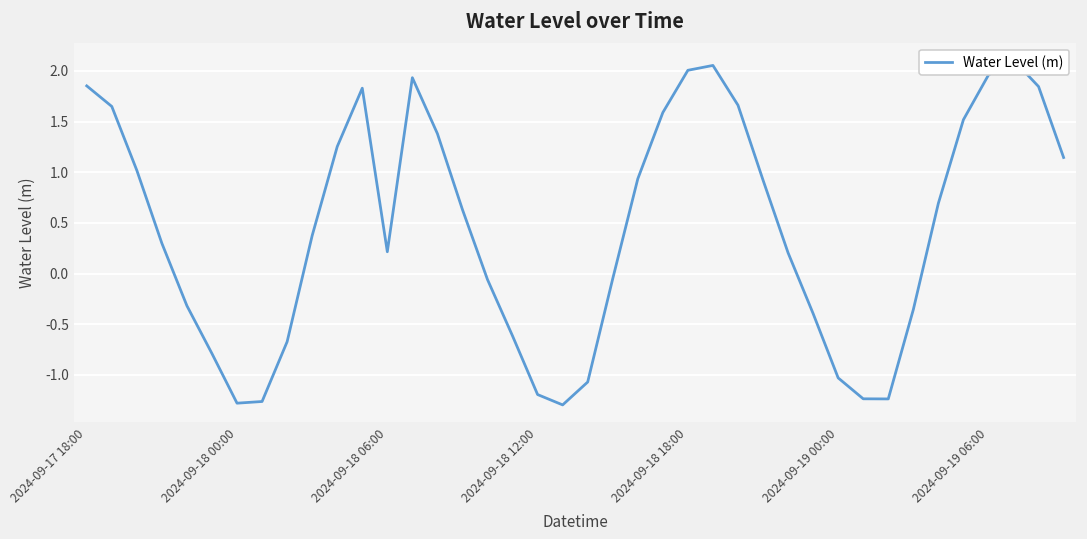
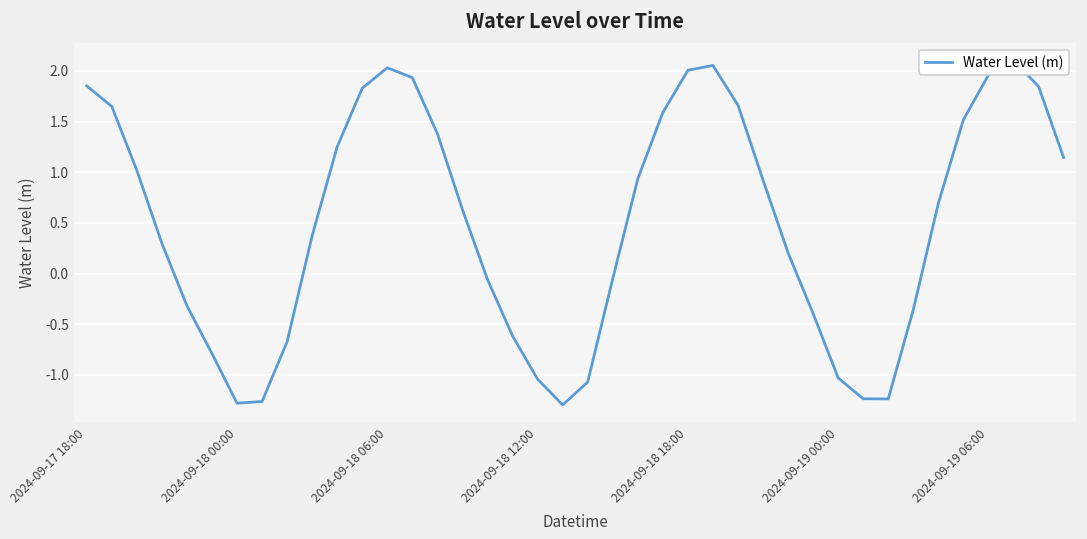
  {
    "2024-09-17 18:00": 1.9,
    "2024-09-18 00:00": -1.3,
-   "2024-09-18 06:00": 0.2,
-   "2024-09-18 12:00": -1.2,
+   "2024-09-18 06:00": 2.0,
+   "2024-09-18 12:00": -1.0,
    "2024-09-18 18:00": 2.0,
    "2024-09-19 00:00": -1.0,
    "2024-09-19 06:00": 2.0
  }
